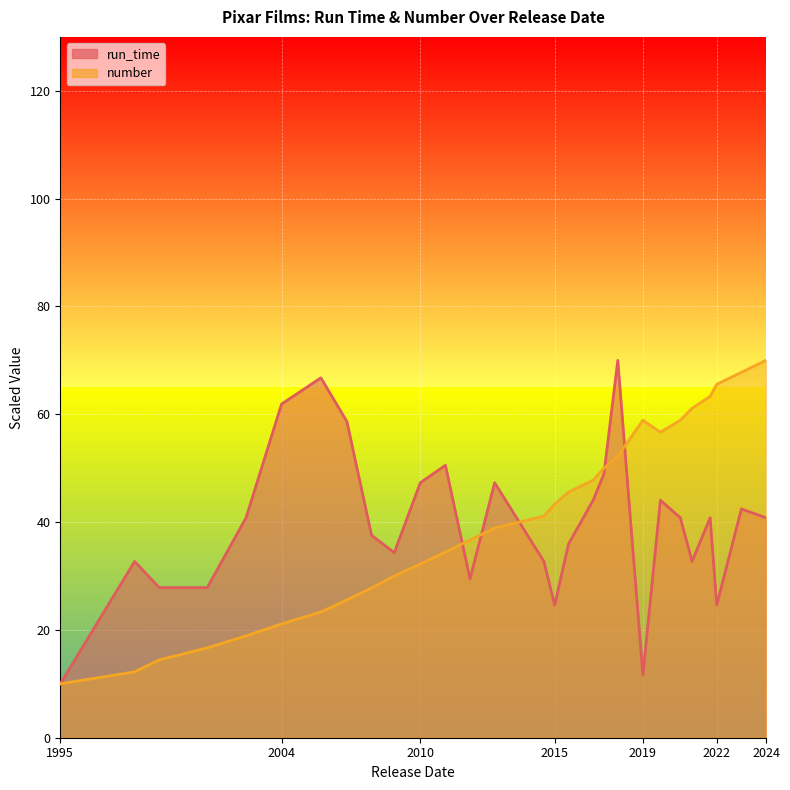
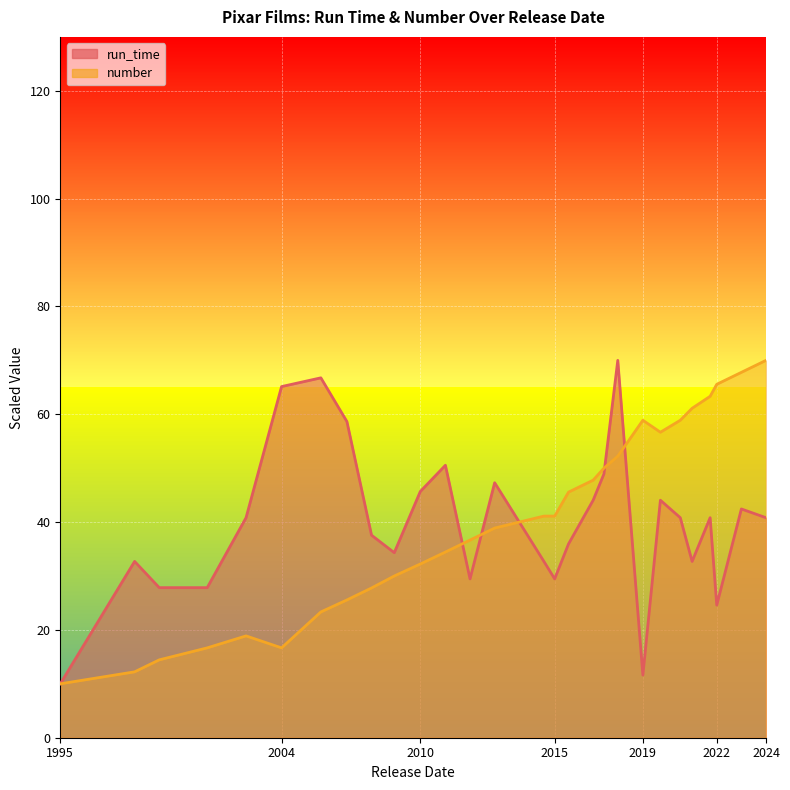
  {
    "run_time": {
-     "2004": 62,
-     "2010": 47,
-     "2015": 25,
+     "2004": 65,
+     "2010": 46,
+     "2015": 29,
      "2019": 12,
      "2022": 25,
      "2024": 41
    },
    "number": {
-     "2004": 21,
+     "2004": 17,
      "2010": 32,
-     "2015": 43,
+     "2015": 41,
      "2019": 59,
      "2022": 66,
      "2024": 70
    }
  }
